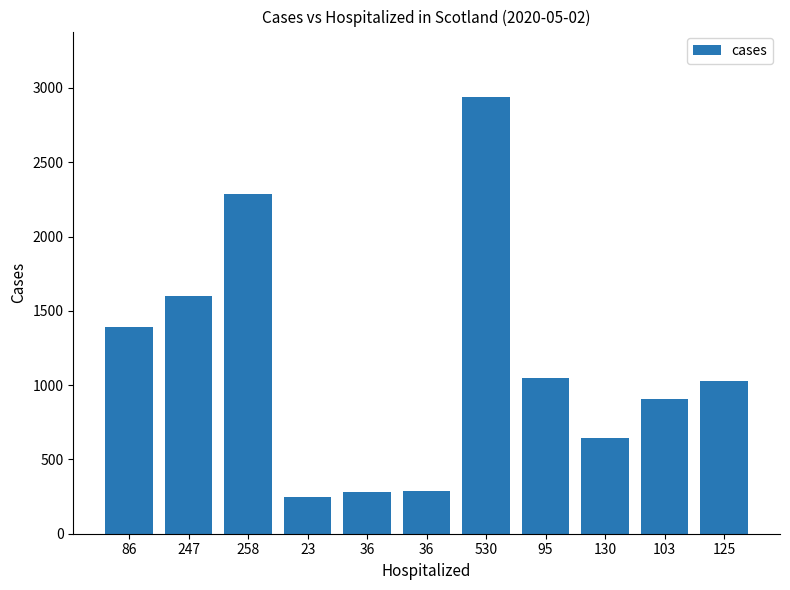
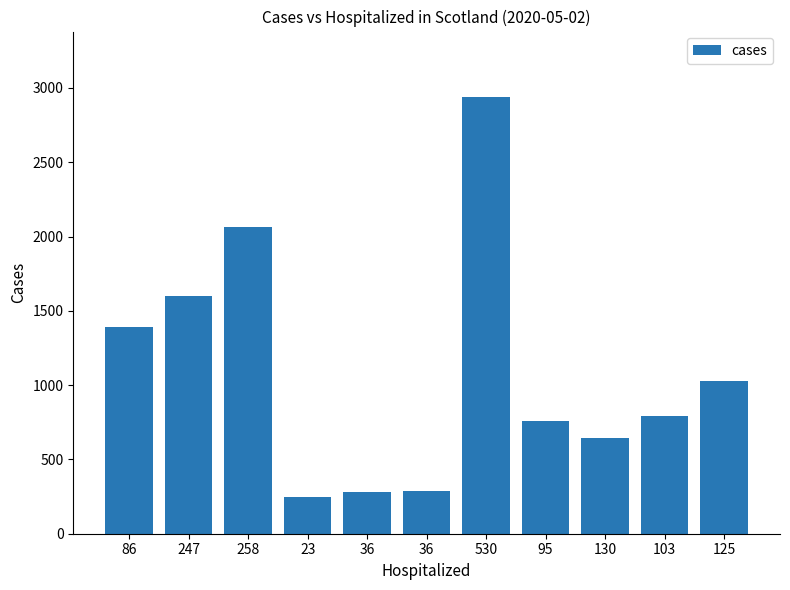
  {
    "86": 1390,
    "247": 1600,
-   "258": 2290,
+   "258": 2070,
    "23": 250,
    "530": 2940,
-   "95": 1050,
+   "95": 760,
    "130": 650,
-   "103": 910,
+   "103": 790,
    "125": 1030
  }
